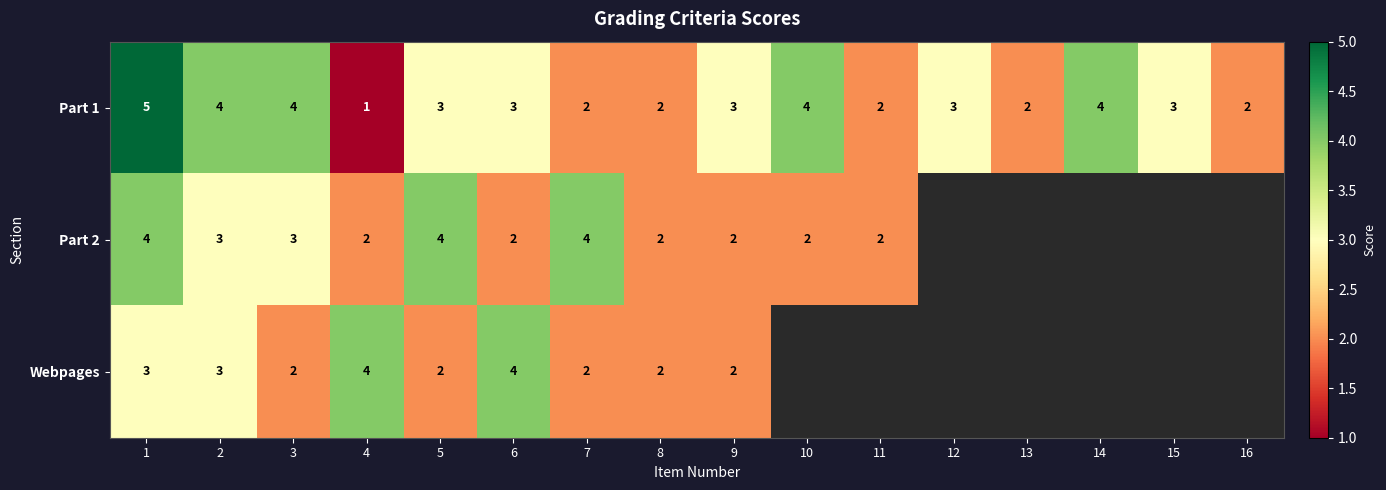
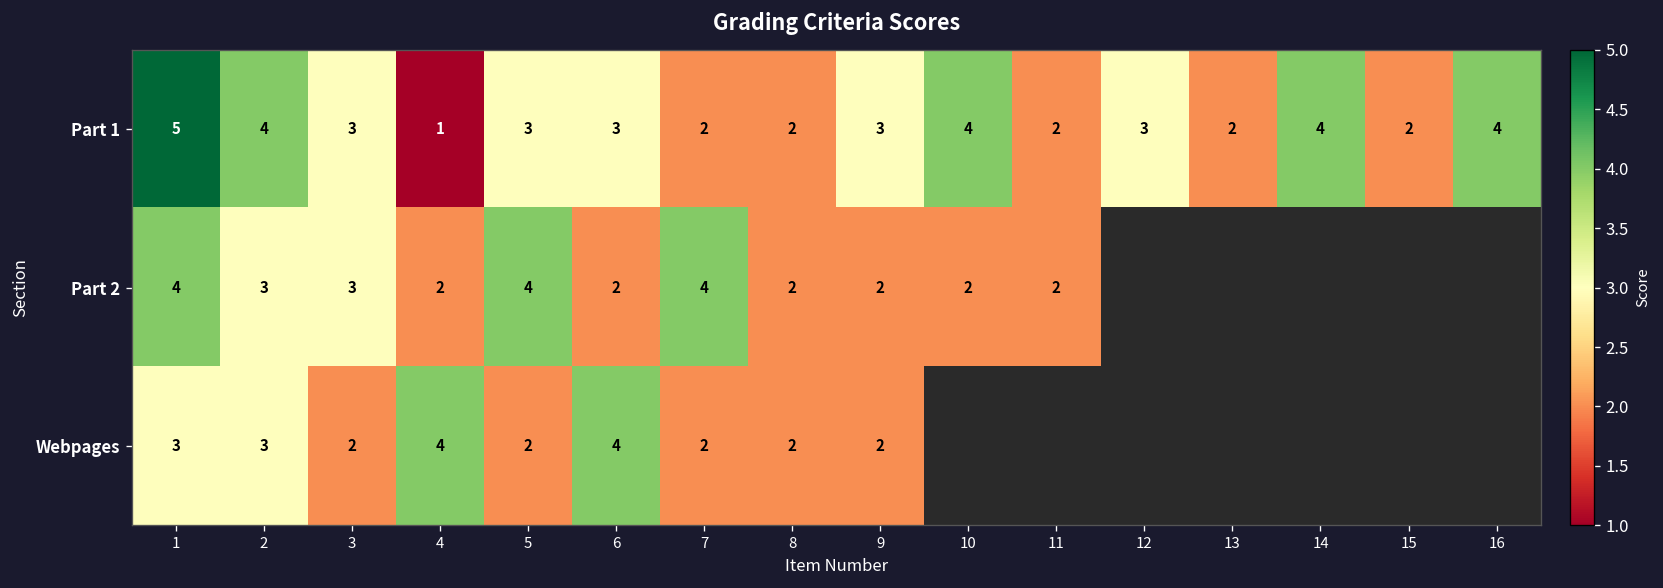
  {
    "Part 1": {
      "1": 5,
      "2": 4,
-     "3": 4,
+     "3": 3,
      "4": 1,
      "5": 3,
      "6": 3,
      "7": 2,
      "8": 2,
      "9": 3,
      "10": 4,
      "11": 2,
      "12": 3,
      "13": 2,
      "14": 4,
-     "15": 3,
-     "16": 2
+     "15": 2,
+     "16": 4
    },
    "Part 2": {
      "1": 4,
      "2": 3,
      "3": 3,
      "4": 2,
      "5": 4,
      "6": 2,
      "7": 4,
      "8": 2,
      "9": 2,
      "10": 2,
      "11": 2
    },
    "Webpages": {
      "1": 3,
      "2": 3,
      "3": 2,
      "4": 4,
      "5": 2,
      "6": 4,
      "7": 2,
      "8": 2,
      "9": 2
    }
  }
